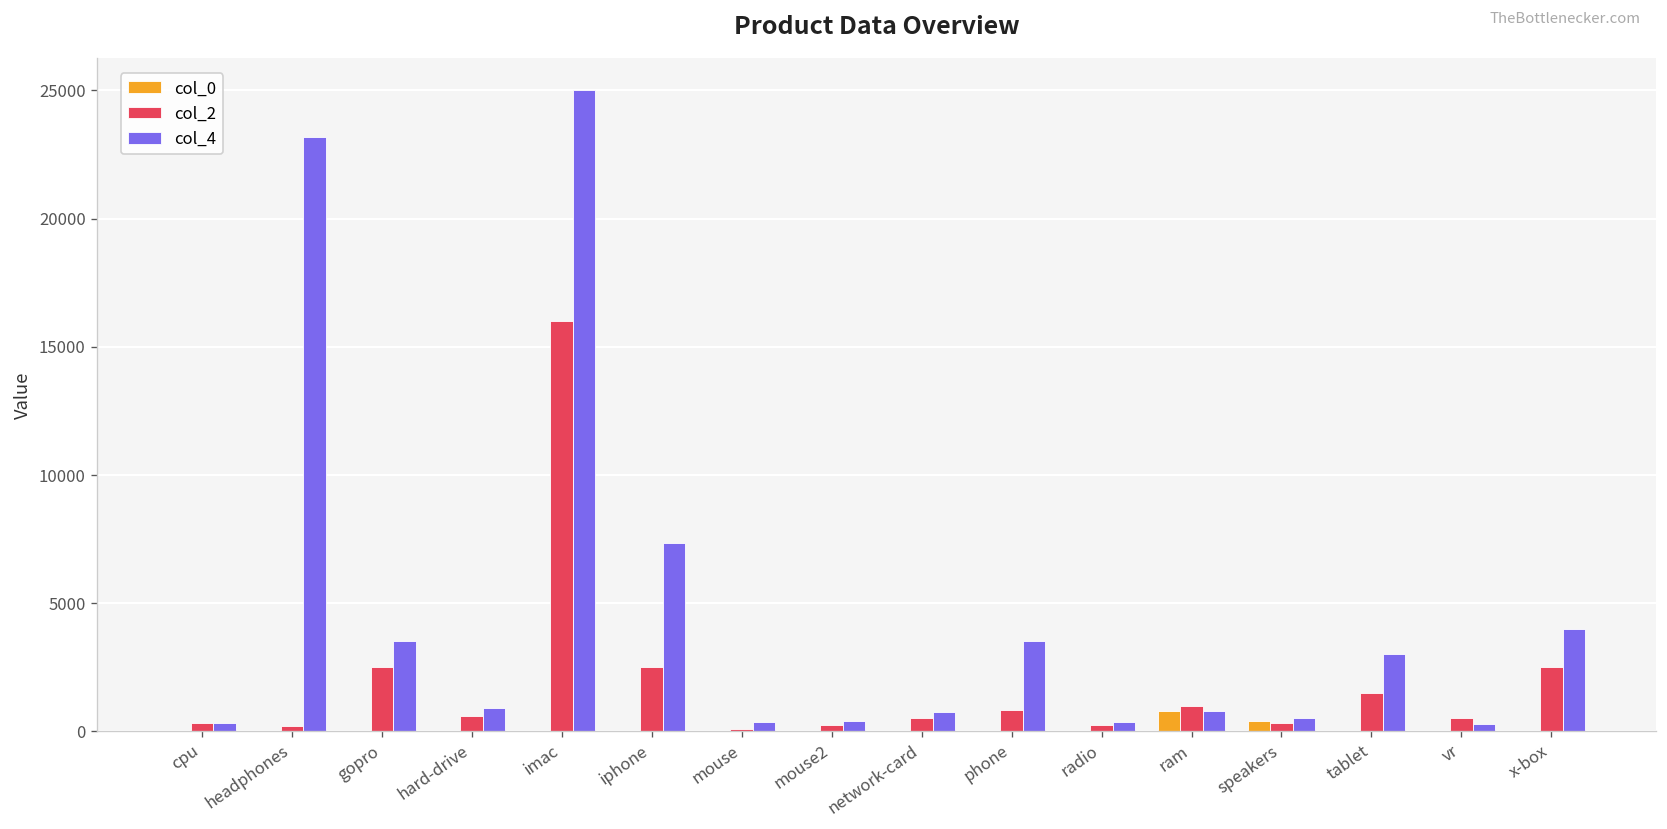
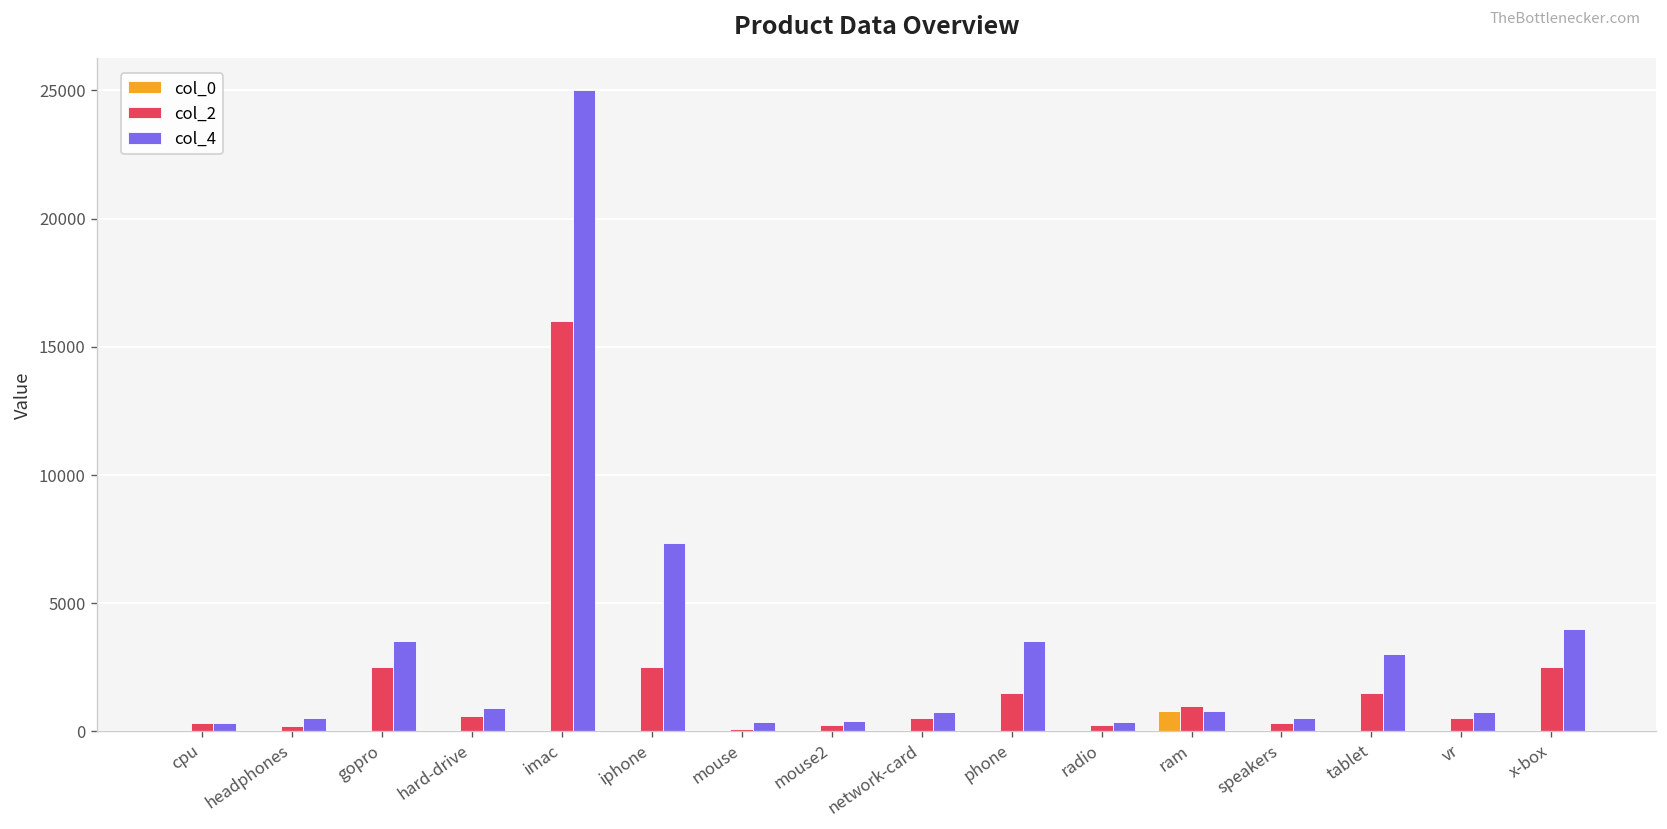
  {
    "col_0": {
      "ram": 800,
-     "speakers": 400
+     "speakers": 0
    },
    "col_2": {
      "cpu": 300,
      "headphones": 200,
      "gopro": 2500,
      "hard-drive": 600,
      "imac": 16000,
      "iphone": 2500,
      "mouse2": 300,
      "network-card": 500,
-     "phone": 800,
+     "phone": 1500,
      "radio": 300,
      "ram": 1000,
      "speakers": 300,
      "tablet": 1500,
      "vr": 500,
      "x-box": 2500
    },
    "col_4": {
      "cpu": 300,
-     "headphones": 23200,
+     "headphones": 500,
      "gopro": 3500,
      "hard-drive": 900,
      "imac": 25000,
      "iphone": 7300,
      "mouse": 400,
      "mouse2": 400,
      "network-card": 800,
      "phone": 3500,
      "radio": 400,
      "ram": 800,
      "speakers": 500,
      "tablet": 3000,
-     "vr": 300,
+     "vr": 800,
      "x-box": 4000
    }
  }
